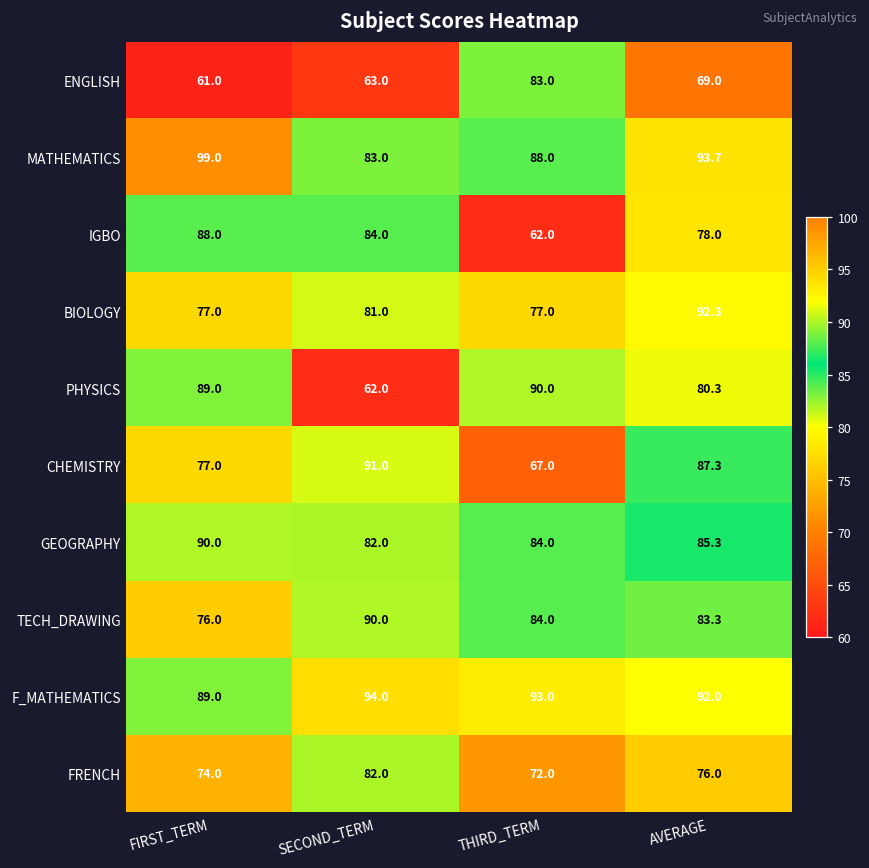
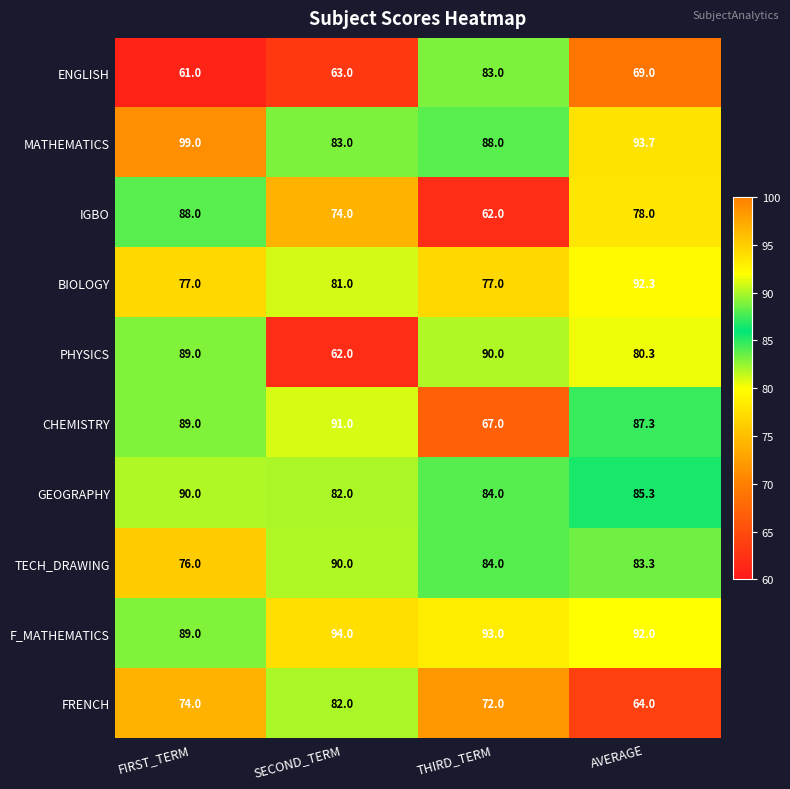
  {
    "ENGLISH": {
      "FIRST_TERM": 61.0,
      "SECOND_TERM": 63.0,
      "THIRD_TERM": 83.0,
      "AVERAGE": 69.0
    },
    "MATHEMATICS": {
      "FIRST_TERM": 99.0,
      "SECOND_TERM": 83.0,
      "THIRD_TERM": 88.0,
      "AVERAGE": 93.7
    },
    "IGBO": {
      "FIRST_TERM": 88.0,
-     "SECOND_TERM": 84.0,
+     "SECOND_TERM": 74.0,
      "THIRD_TERM": 62.0,
      "AVERAGE": 78.0
    },
    "BIOLOGY": {
      "FIRST_TERM": 77.0,
      "SECOND_TERM": 81.0,
      "THIRD_TERM": 77.0,
      "AVERAGE": 92.3
    },
    "PHYSICS": {
      "FIRST_TERM": 89.0,
      "SECOND_TERM": 62.0,
      "THIRD_TERM": 90.0,
      "AVERAGE": 80.3
    },
    "CHEMISTRY": {
-     "FIRST_TERM": 77.0,
+     "FIRST_TERM": 89.0,
      "SECOND_TERM": 91.0,
      "THIRD_TERM": 67.0,
      "AVERAGE": 87.3
    },
    "GEOGRAPHY": {
      "FIRST_TERM": 90.0,
      "SECOND_TERM": 82.0,
      "THIRD_TERM": 84.0,
      "AVERAGE": 85.3
    },
    "TECH_DRAWING": {
      "FIRST_TERM": 76.0,
      "SECOND_TERM": 90.0,
      "THIRD_TERM": 84.0,
      "AVERAGE": 83.3
    },
    "F_MATHEMATICS": {
      "FIRST_TERM": 89.0,
      "SECOND_TERM": 94.0,
      "THIRD_TERM": 93.0,
      "AVERAGE": 92.0
    },
    "FRENCH": {
      "FIRST_TERM": 74.0,
      "SECOND_TERM": 82.0,
      "THIRD_TERM": 72.0,
-     "AVERAGE": 76.0
+     "AVERAGE": 64.0
    }
  }
